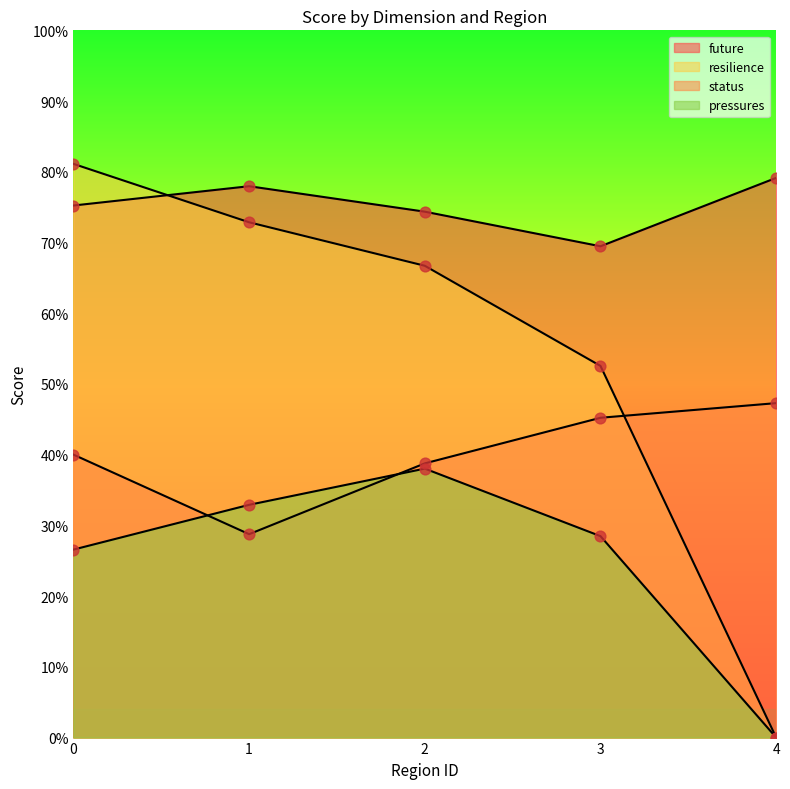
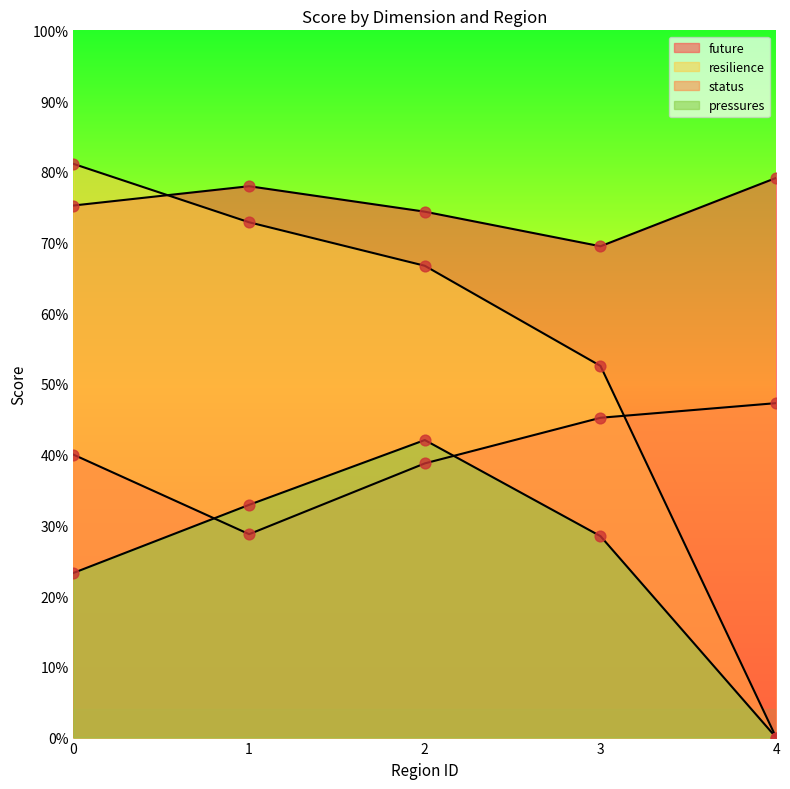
  {
    "pressures": {
-     "0": "27%",
+     "0": "23%",
      "1": "33%",
-     "2": "38%",
+     "2": "42%",
      "3": "28%"
    }
  }
